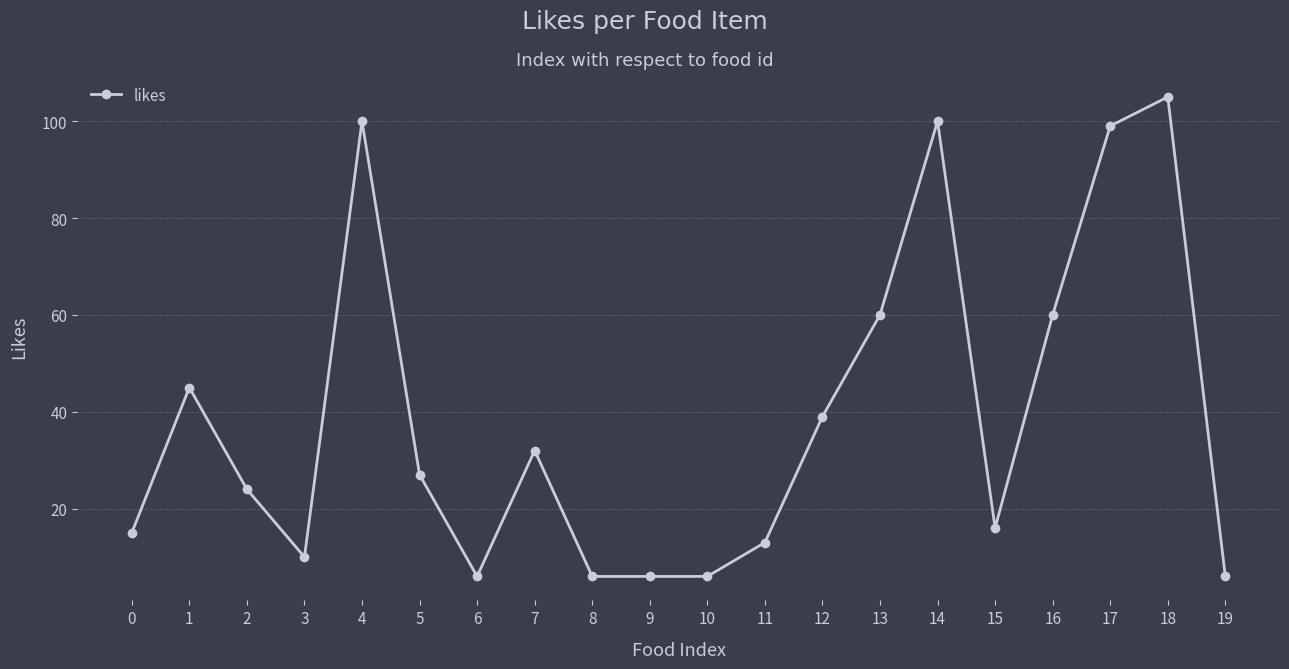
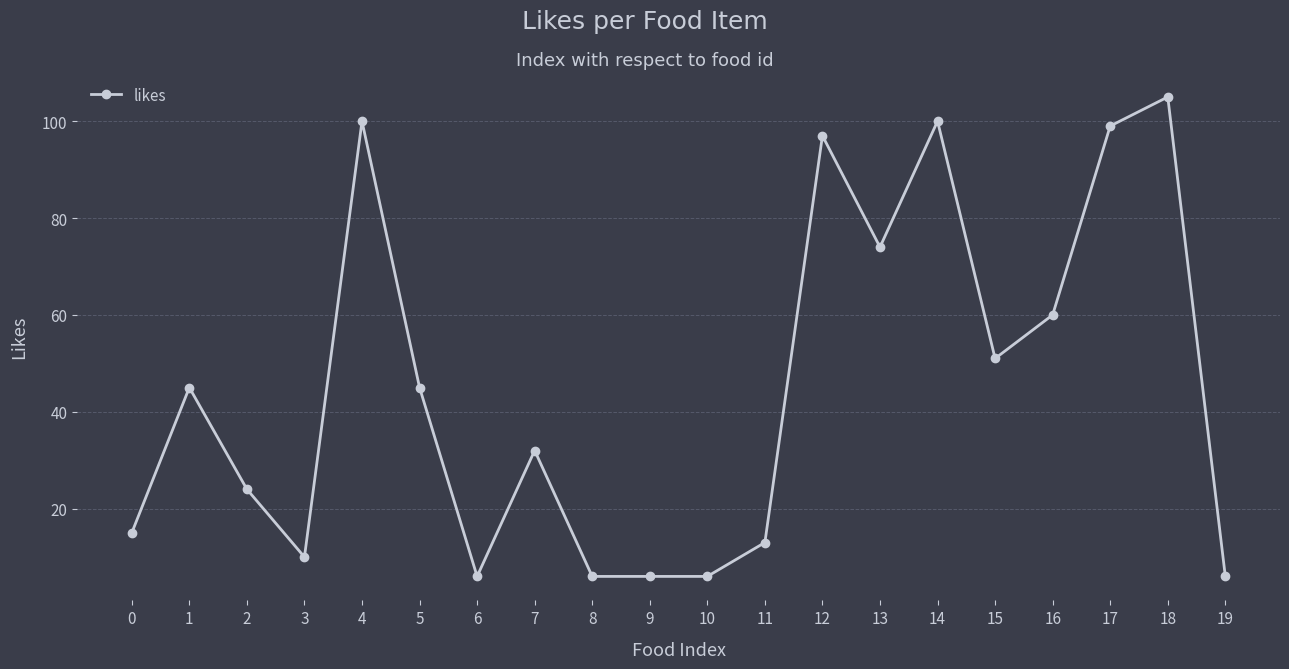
  {
    "0": 15,
    "1": 45,
    "2": 24,
    "3": 10,
    "4": 100,
-   "5": 27,
+   "5": 45,
    "6": 6,
    "7": 32,
    "8": 6,
    "9": 6,
    "10": 6,
    "11": 13,
-   "12": 39,
-   "13": 60,
+   "12": 97,
+   "13": 74,
    "14": 100,
-   "15": 16,
+   "15": 51,
    "16": 60,
    "17": 99,
    "18": 105,
    "19": 6
  }
